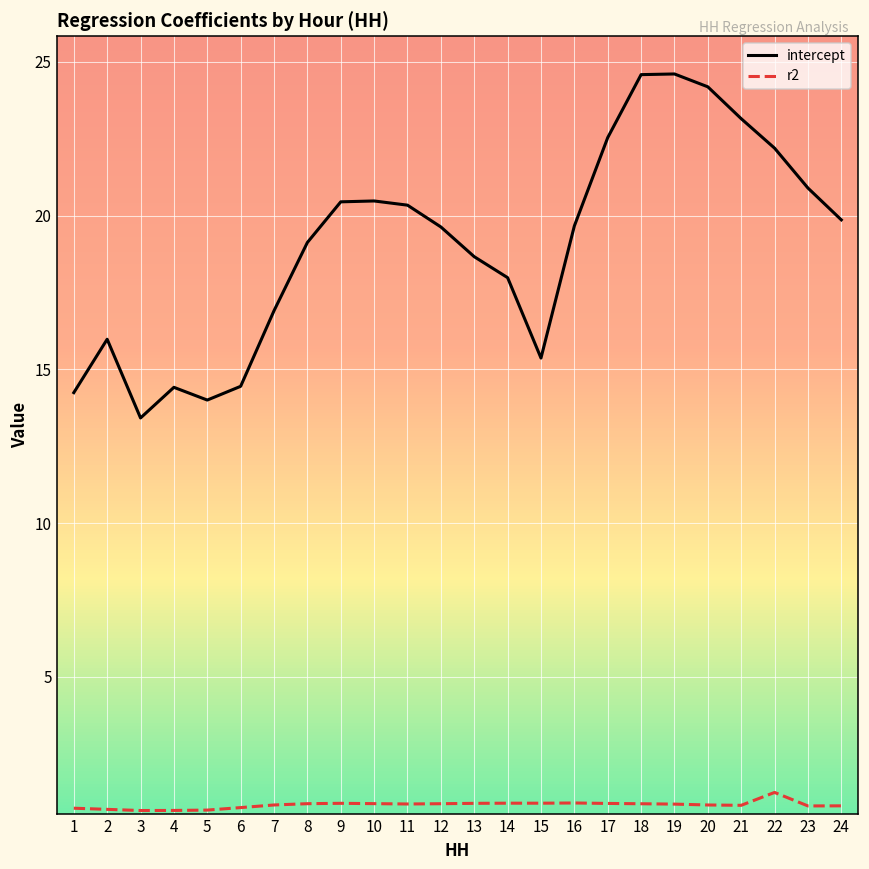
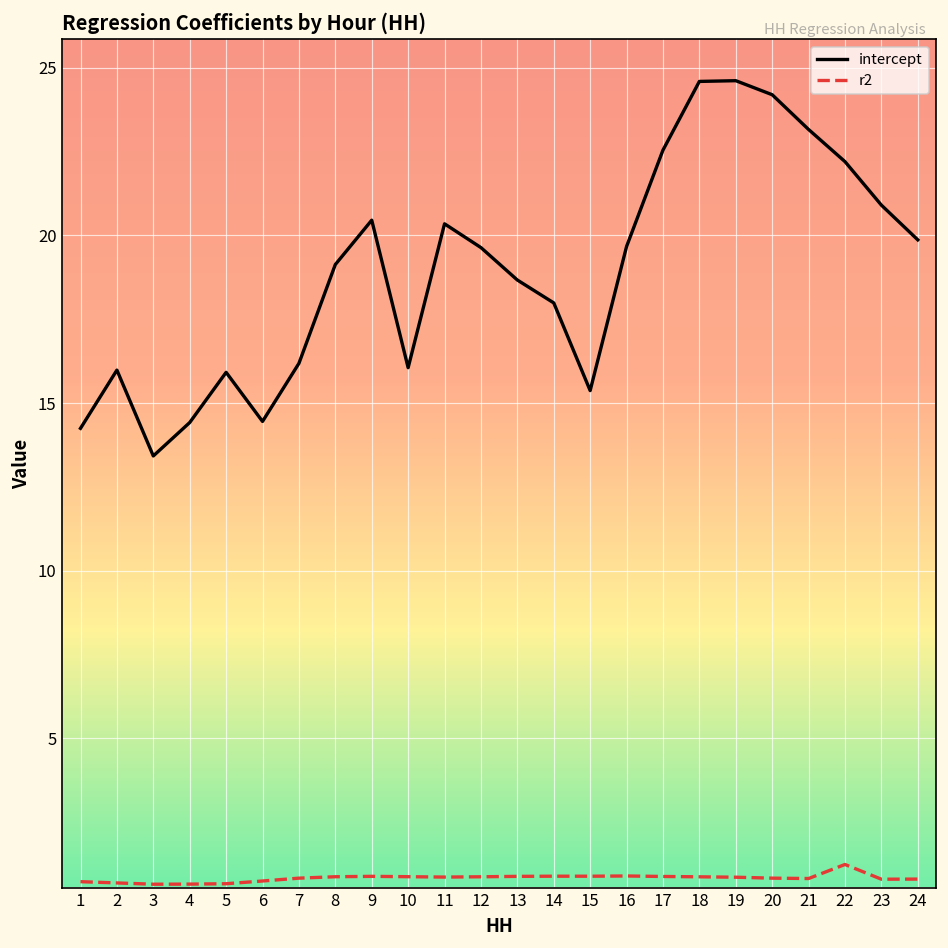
  {
    "intercept": {
      "1": 14.2,
      "2": 16.0,
      "3": 13.4,
      "4": 14.4,
-     "5": 14.0,
+     "5": 15.9,
      "6": 14.5,
-     "7": 16.9,
+     "7": 16.2,
      "8": 19.1,
      "9": 20.5,
-     "10": 20.5,
+     "10": 16.1,
      "11": 20.3,
      "12": 19.6,
      "13": 18.7,
      "14": 18.0,
      "15": 15.4,
      "16": 19.7,
      "17": 22.5,
      "18": 24.6,
      "19": 24.6,
      "20": 24.2,
      "21": 23.2,
      "22": 22.2,
      "23": 20.9,
      "24": 19.9
    },
    "r2": {
      "1": 0.7,
      "2": 0.7,
      "3": 0.7,
      "4": 0.7,
      "5": 0.7,
      "6": 0.7,
      "7": 0.8,
      "8": 0.9,
      "9": 0.9,
      "10": 0.9,
      "11": 0.9,
      "12": 0.9,
      "13": 0.9,
      "14": 0.9,
      "15": 0.9,
      "16": 0.9,
      "17": 0.9,
      "18": 0.9,
      "19": 0.9,
      "20": 0.8,
      "21": 0.8,
      "22": 1.2,
      "23": 0.8,
      "24": 0.8
    }
  }
